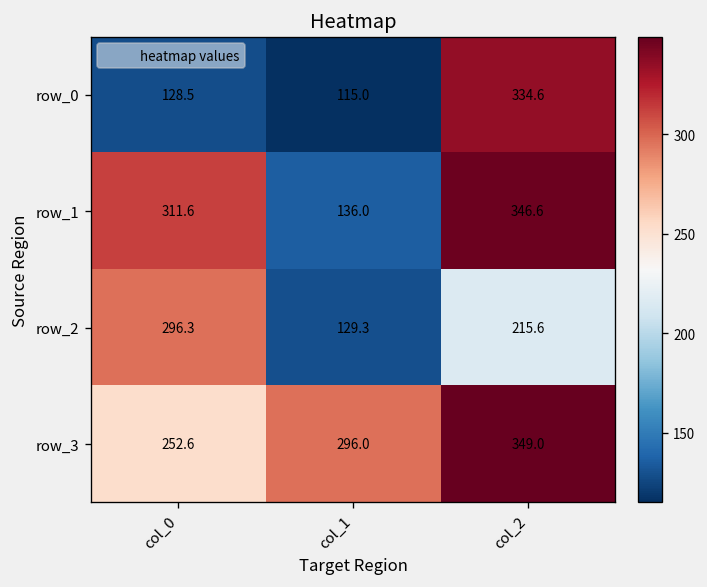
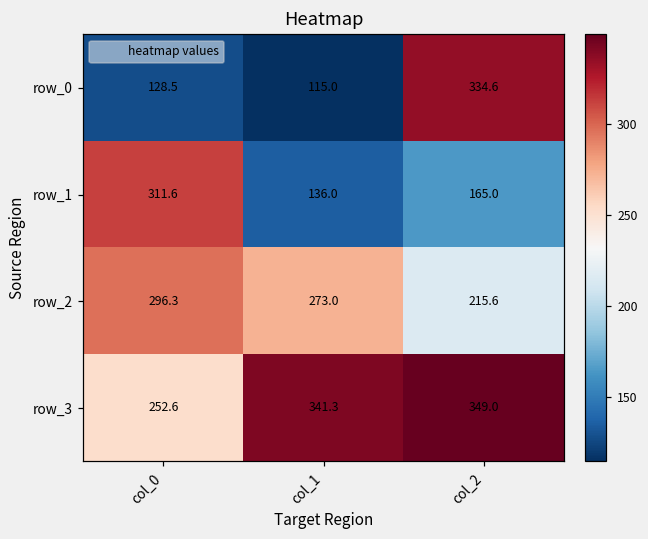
  {
    "row_0": {
      "col_0": 128.5,
      "col_1": 115.0,
      "col_2": 334.6
    },
    "row_1": {
      "col_0": 311.6,
      "col_1": 136.0,
-     "col_2": 346.6
+     "col_2": 165.0
    },
    "row_2": {
      "col_0": 296.3,
-     "col_1": 129.3,
+     "col_1": 273.0,
      "col_2": 215.6
    },
    "row_3": {
      "col_0": 252.6,
-     "col_1": 296.0,
+     "col_1": 341.3,
      "col_2": 349.0
    }
  }
